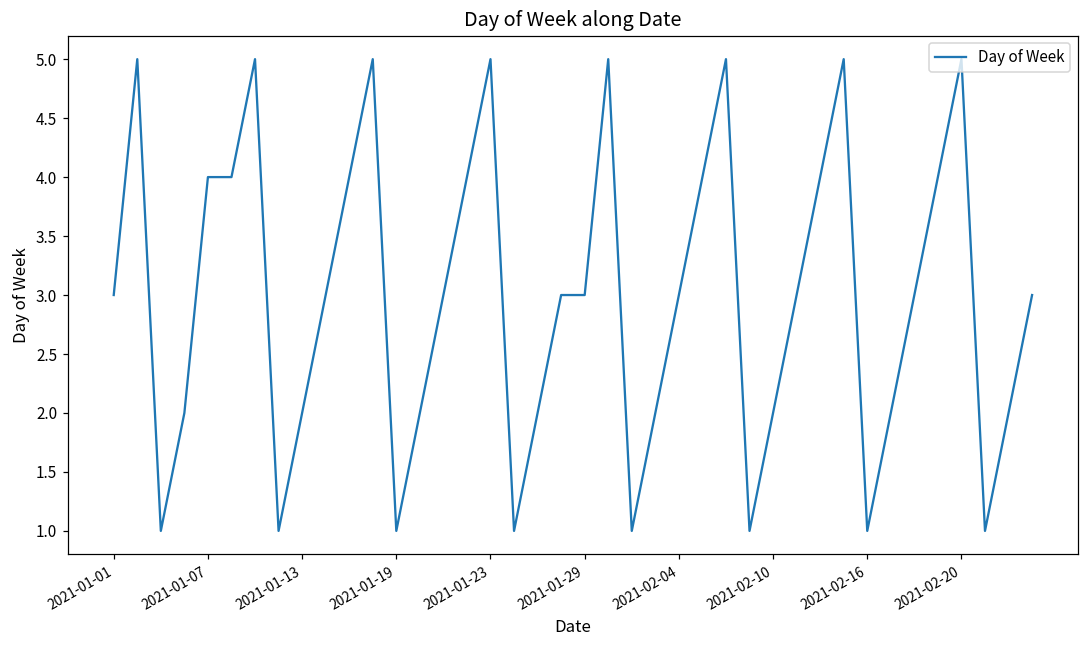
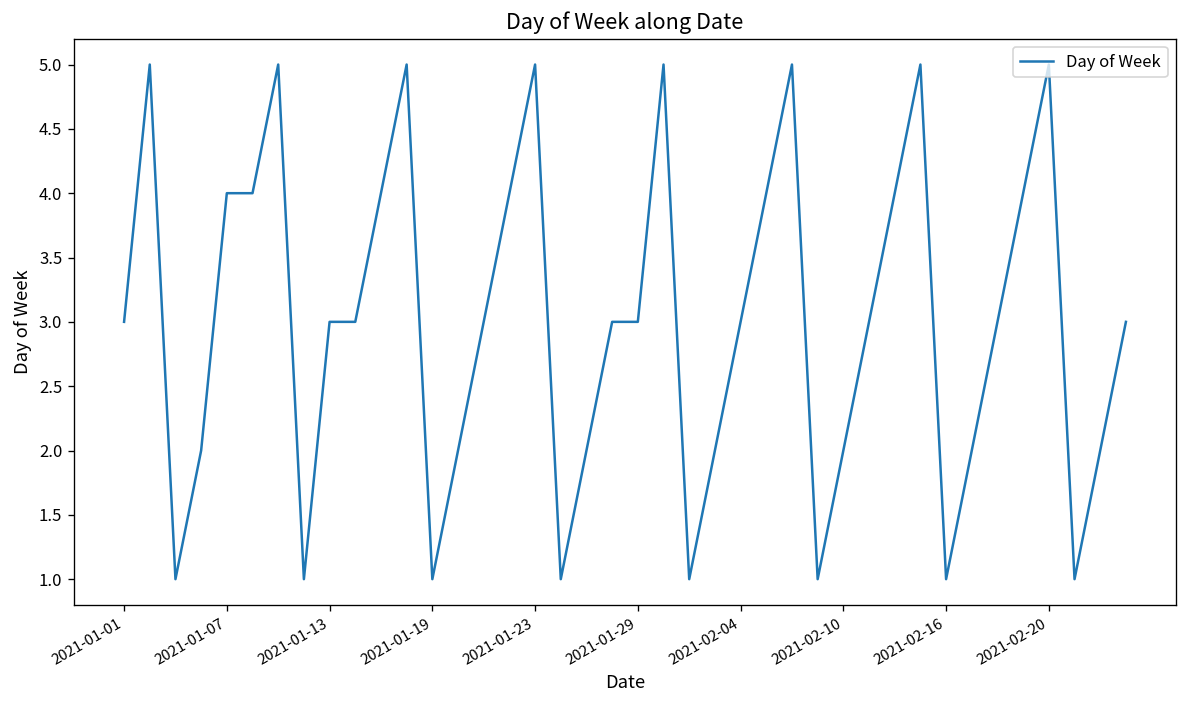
  {
    "2021-01-01": 3,
    "2021-01-07": 4,
-   "2021-01-13": 2,
+   "2021-01-13": 3,
    "2021-01-19": 1,
    "2021-01-23": 5,
    "2021-01-29": 3,
    "2021-02-04": 3,
    "2021-02-10": 2,
    "2021-02-16": 1
  }
